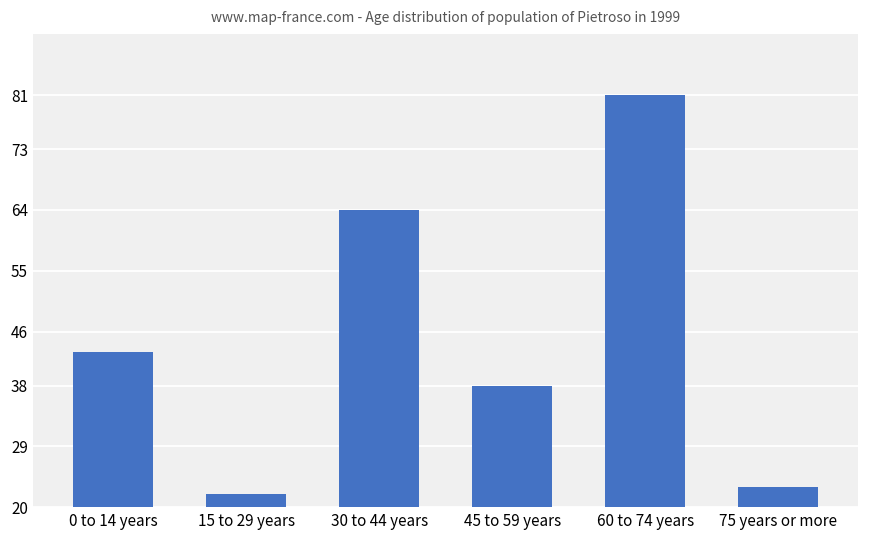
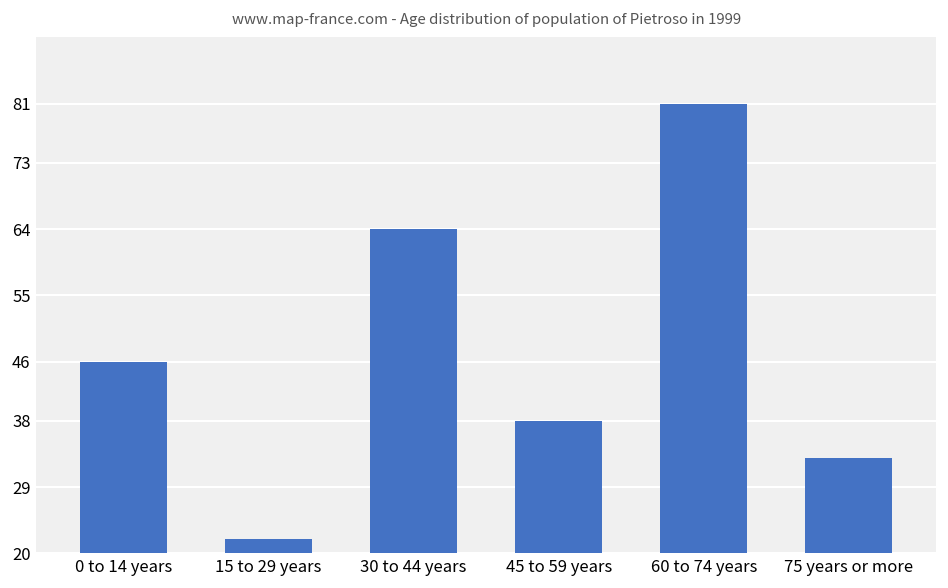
  {
-   "0 to 14 years": 43,
+   "0 to 14 years": 46,
    "15 to 29 years": 22,
    "30 to 44 years": 64,
    "45 to 59 years": 38,
    "60 to 74 years": 81,
-   "75 years or more": 23
+   "75 years or more": 33
  }
